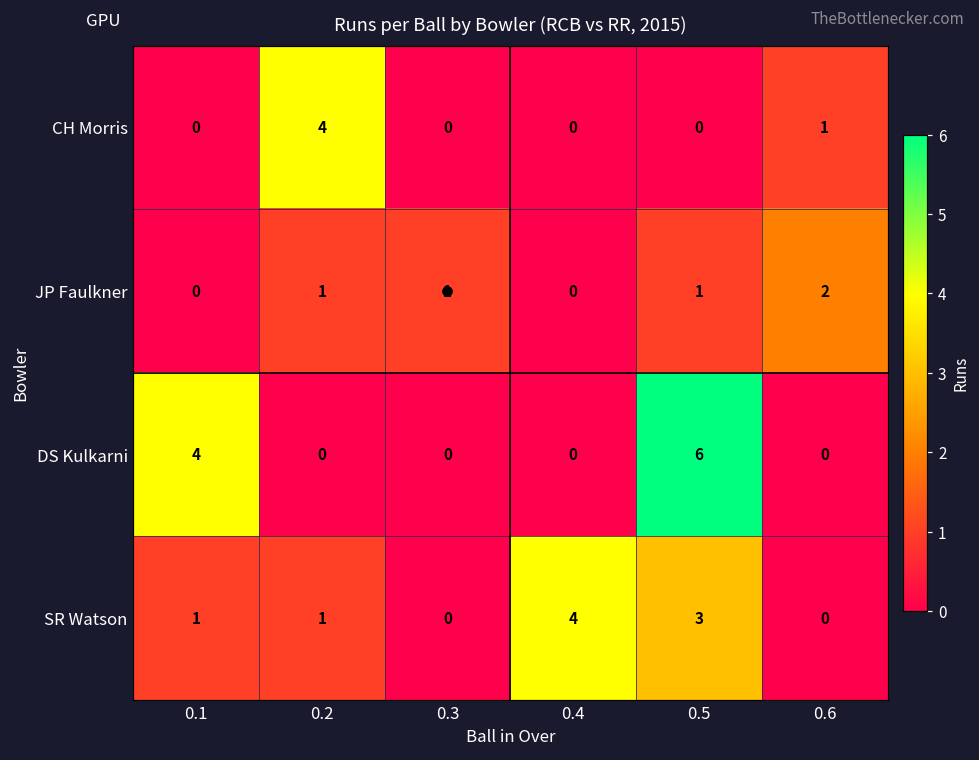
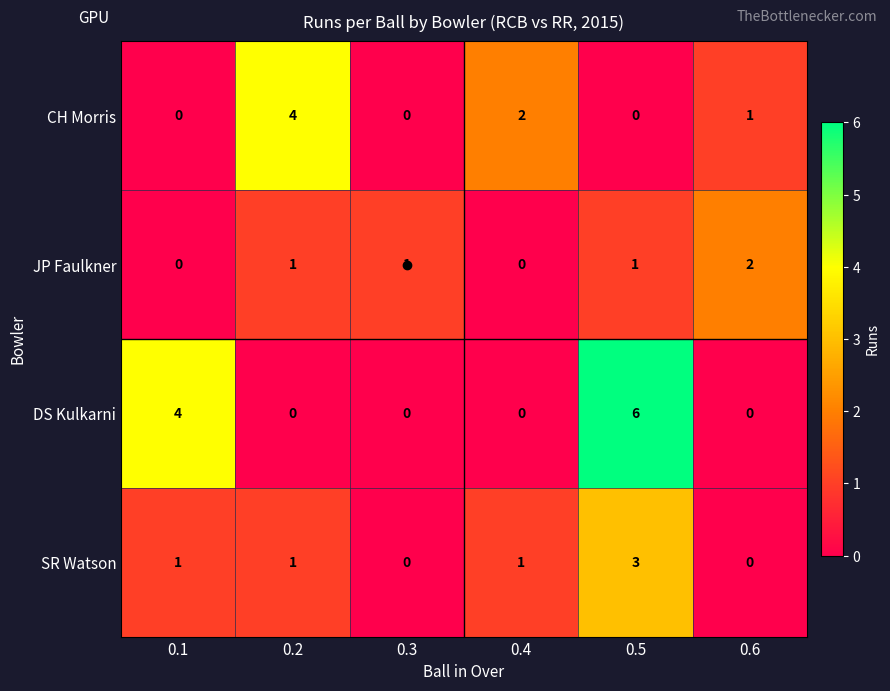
  {
    "CH Morris": {
      "0.1": 0,
      "0.2": 4,
      "0.3": 0,
-     "0.4": 0,
+     "0.4": 2,
      "0.5": 0,
      "0.6": 1
    },
    "JP Faulkner": {
      "0.1": 0,
      "0.2": 1,
      "0.4": 0,
      "0.5": 1,
      "0.6": 2
    },
    "DS Kulkarni": {
      "0.1": 4,
      "0.2": 0,
      "0.3": 0,
      "0.4": 0,
      "0.5": 6,
      "0.6": 0
    },
    "SR Watson": {
      "0.1": 1,
      "0.2": 1,
      "0.3": 0,
-     "0.4": 4,
+     "0.4": 1,
      "0.5": 3,
      "0.6": 0
    }
  }
